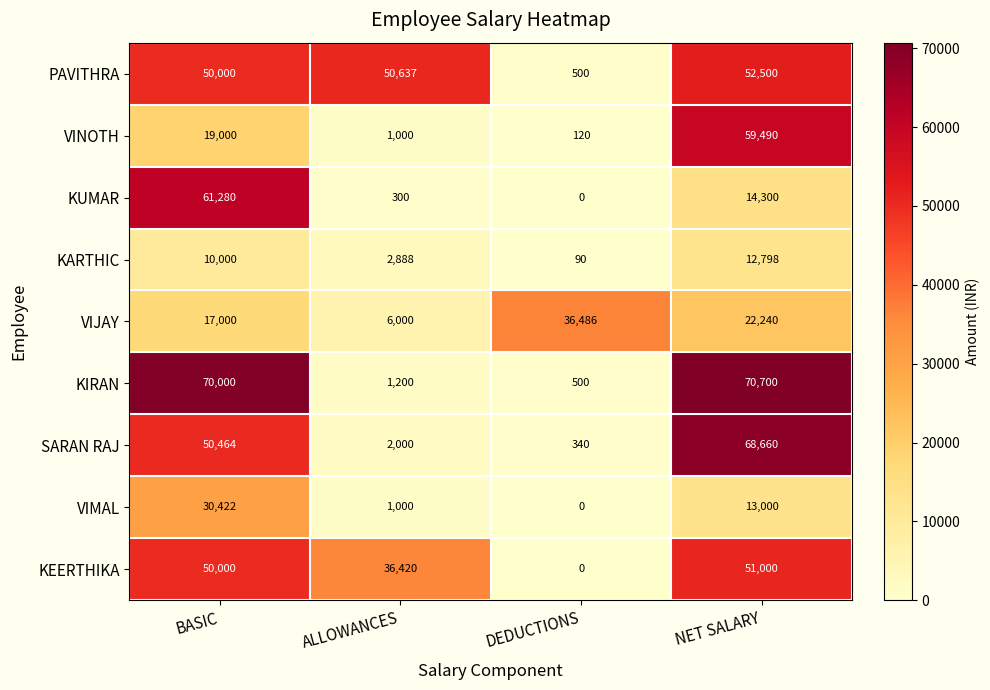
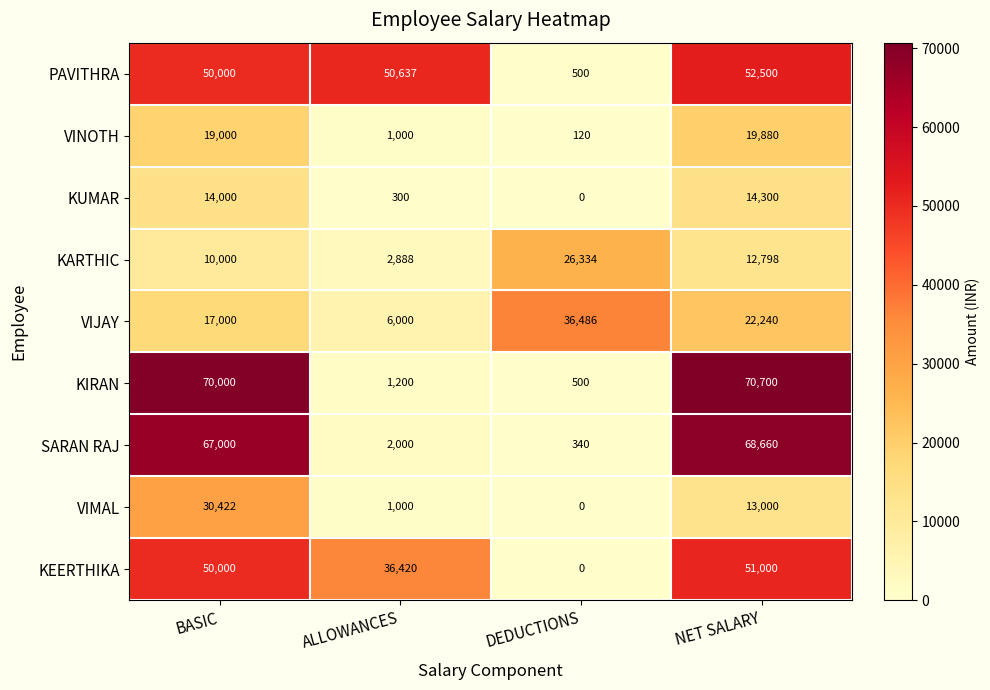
  {
    "PAVITHRA": {
      "BASIC": "50,000",
      "ALLOWANCES": "50,637",
      "DEDUCTIONS": "500",
      "NET SALARY": "52,500"
    },
    "VINOTH": {
      "BASIC": "19,000",
      "ALLOWANCES": "1,000",
      "DEDUCTIONS": "120",
-     "NET SALARY": "59,490"
+     "NET SALARY": "19,880"
    },
    "KUMAR": {
-     "BASIC": "61,280",
+     "BASIC": "14,000",
      "ALLOWANCES": "300",
      "DEDUCTIONS": "0",
      "NET SALARY": "14,300"
    },
    "KARTHIC": {
      "BASIC": "10,000",
      "ALLOWANCES": "2,888",
-     "DEDUCTIONS": "90",
+     "DEDUCTIONS": "26,334",
      "NET SALARY": "12,798"
    },
    "VIJAY": {
      "BASIC": "17,000",
      "ALLOWANCES": "6,000",
      "DEDUCTIONS": "36,486",
      "NET SALARY": "22,240"
    },
    "KIRAN": {
      "BASIC": "70,000",
      "ALLOWANCES": "1,200",
      "DEDUCTIONS": "500",
      "NET SALARY": "70,700"
    },
    "SARAN RAJ": {
-     "BASIC": "50,464",
+     "BASIC": "67,000",
      "ALLOWANCES": "2,000",
      "DEDUCTIONS": "340",
      "NET SALARY": "68,660"
    },
    "VIMAL": {
      "BASIC": "30,422",
      "ALLOWANCES": "1,000",
      "DEDUCTIONS": "0",
      "NET SALARY": "13,000"
    },
    "KEERTHIKA": {
      "BASIC": "50,000",
      "ALLOWANCES": "36,420",
      "DEDUCTIONS": "0",
      "NET SALARY": "51,000"
    }
  }
